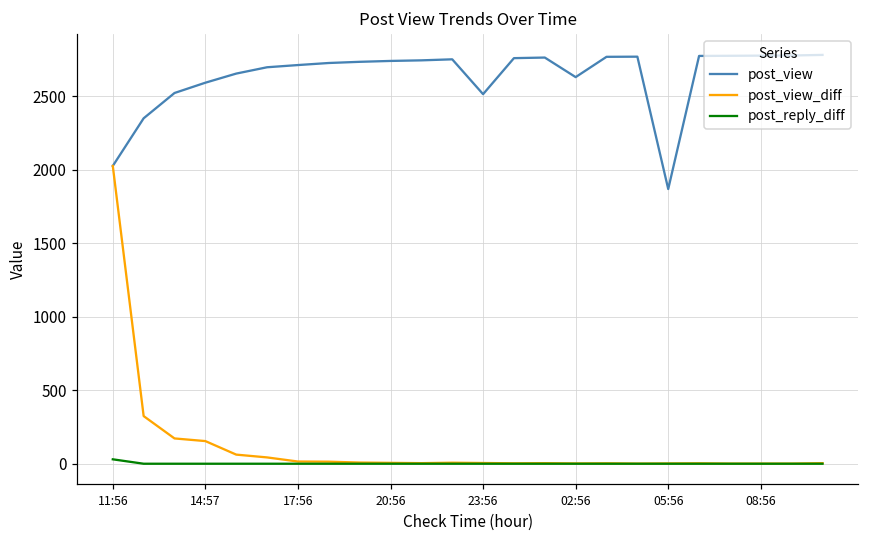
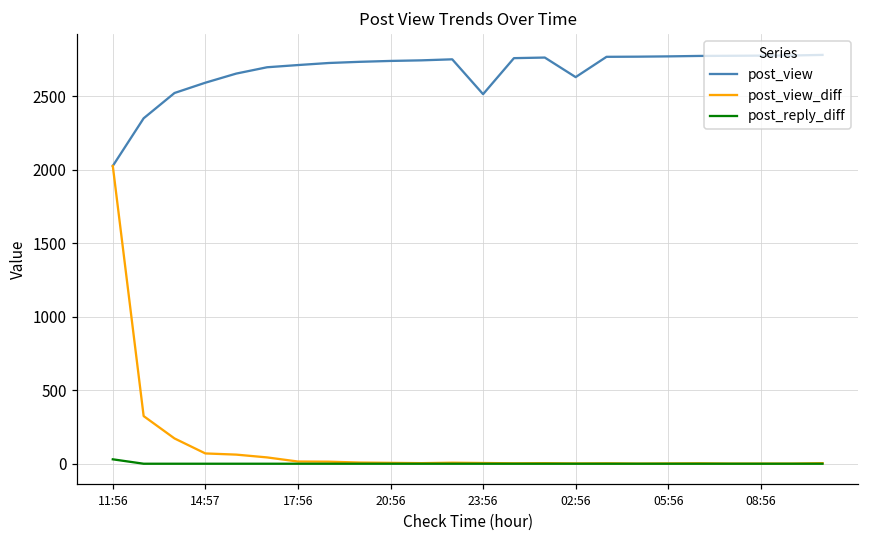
  {
    "post_view": {
      "14:57": 2590,
      "17:56": 2710,
      "20:56": 2740,
      "23:56": 2510,
      "02:56": 2630,
-     "05:56": 1870
+     "05:56": 2770
    },
    "post_view_diff": {
-     "14:57": 150
+     "14:57": 70
    },
    "post_reply_diff": {
      "11:56": 30,
      "14:57": 0
    }
  }
